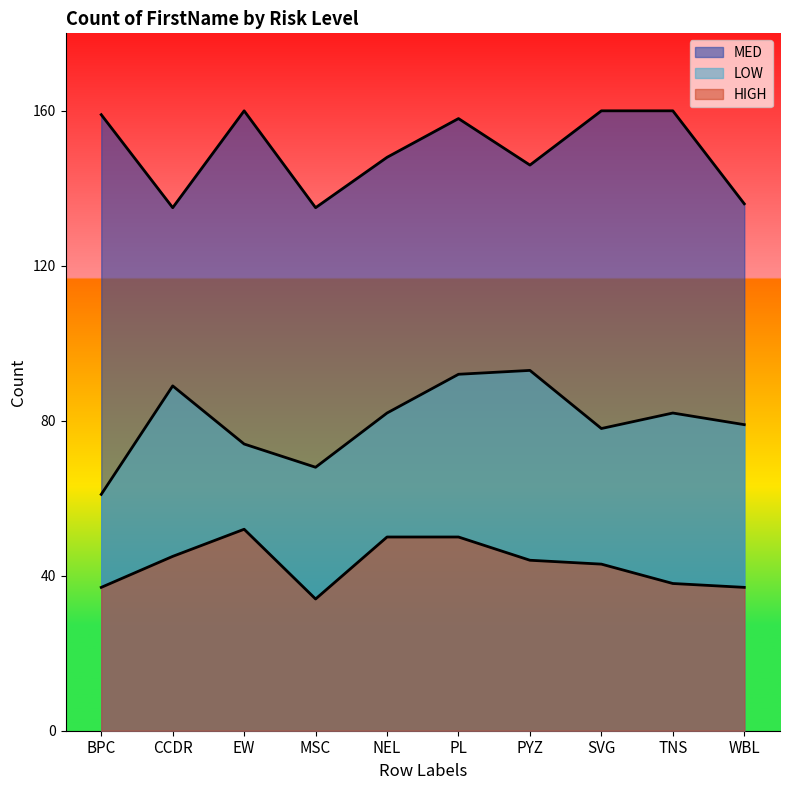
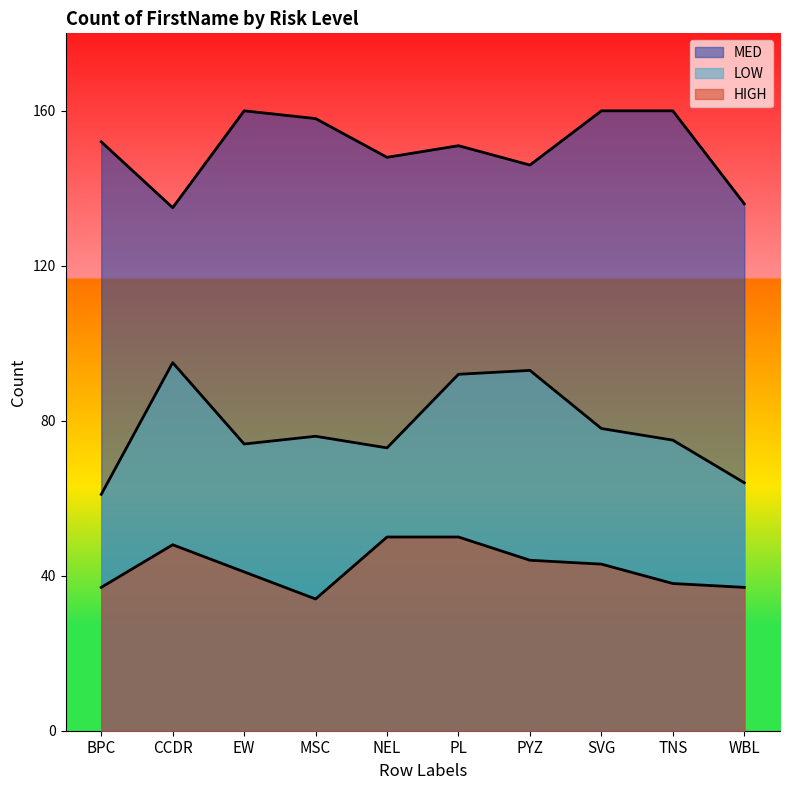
  {
    "MED": {
-     "BPC": 159,
+     "BPC": 152,
      "CCDR": 135,
      "EW": 160,
-     "MSC": 135,
+     "MSC": 158,
      "NEL": 148,
-     "PL": 158,
+     "PL": 151,
      "PYZ": 146,
      "SVG": 160,
      "TNS": 160,
      "WBL": 136
    },
    "LOW": {
      "BPC": 61,
-     "CCDR": 89,
+     "CCDR": 95,
      "EW": 74,
-     "MSC": 68,
-     "NEL": 82,
+     "MSC": 76,
+     "NEL": 73,
      "PL": 92,
      "PYZ": 93,
      "SVG": 78,
-     "TNS": 82,
-     "WBL": 79
+     "TNS": 75,
+     "WBL": 64
    },
    "HIGH": {
      "BPC": 37,
-     "CCDR": 45,
-     "EW": 52,
+     "CCDR": 48,
+     "EW": 41,
      "MSC": 34,
      "NEL": 50,
      "PL": 50,
      "PYZ": 44,
      "SVG": 43,
      "TNS": 38,
      "WBL": 37
    }
  }
